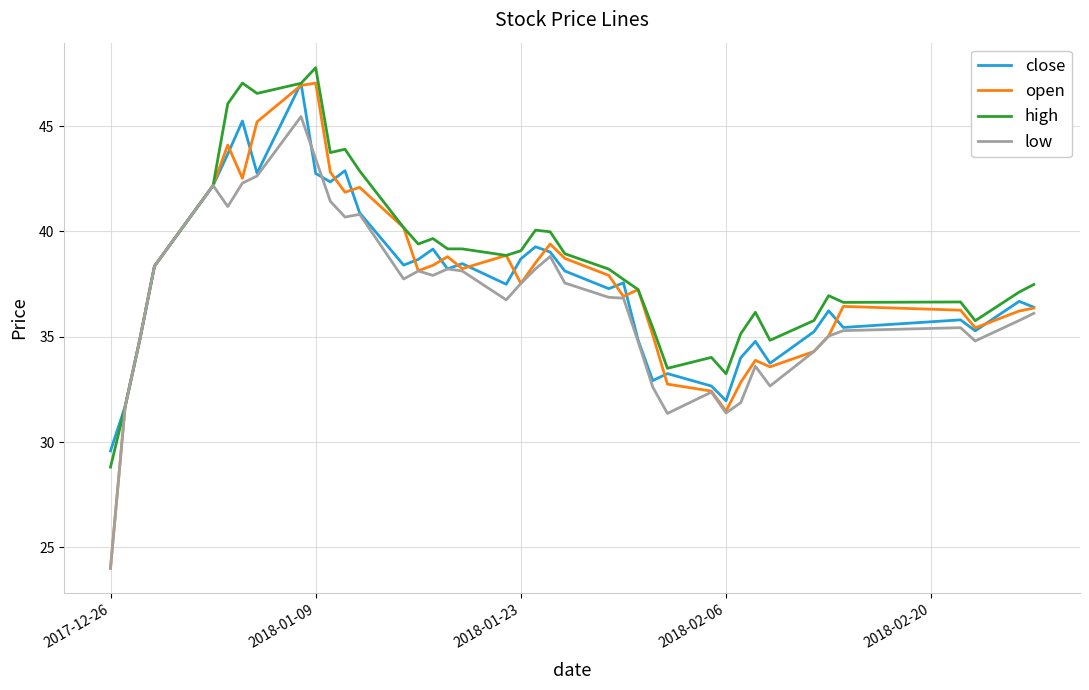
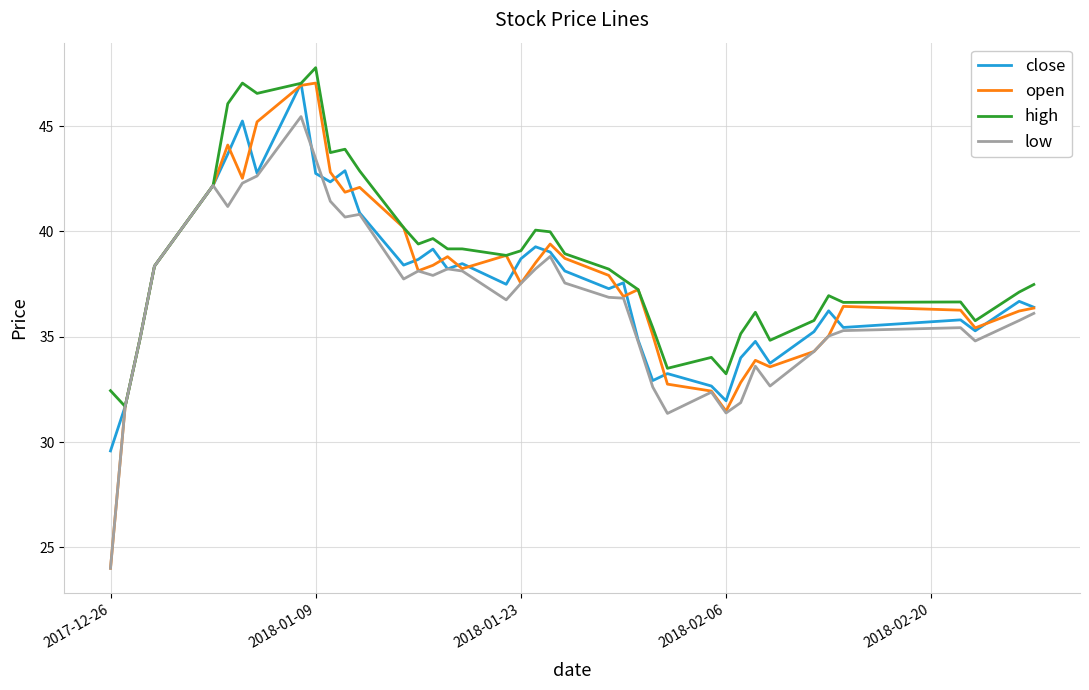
  {
    "close": {
      "2017-12-26": 29.6,
      "2018-01-09": 42.8,
      "2018-01-23": 38.7,
      "2018-02-06": 32.0
    },
    "open": {
      "2018-01-09": 47.0
    },
    "high": {
-     "2017-12-26": 28.8,
+     "2017-12-26": 32.4,
      "2018-01-09": 47.8,
      "2018-01-23": 39.1,
      "2018-02-06": 33.2
    },
    "low": {
      "2018-01-09": 43.4
    }
  }
